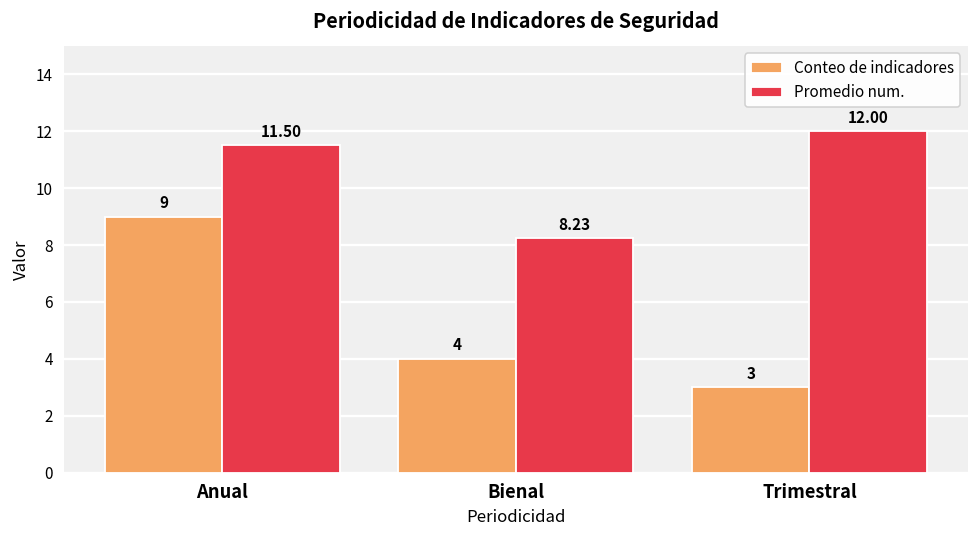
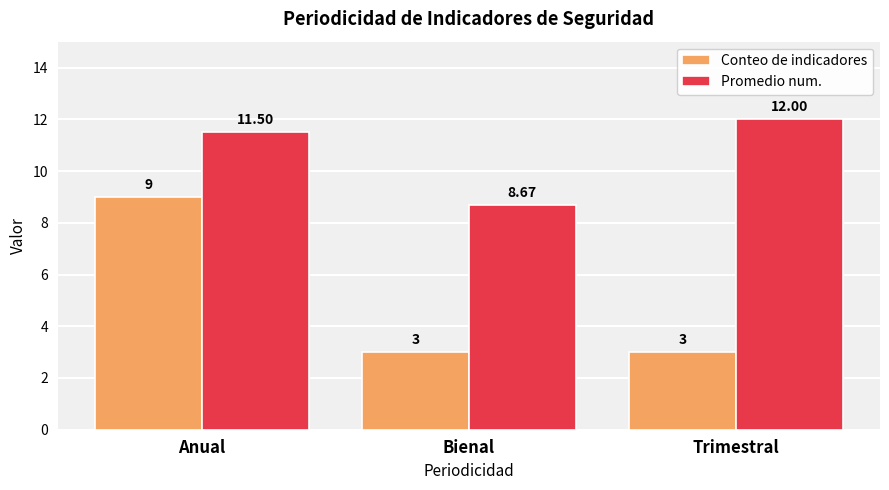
  {
    "Conteo de indicadores": {
      "Anual": 9,
-     "Bienal": 4,
+     "Bienal": 3,
      "Trimestral": 3
    },
    "Promedio num.": {
      "Anual": 11.50,
-     "Bienal": 8.23,
+     "Bienal": 8.67,
      "Trimestral": 12.00
    }
  }
